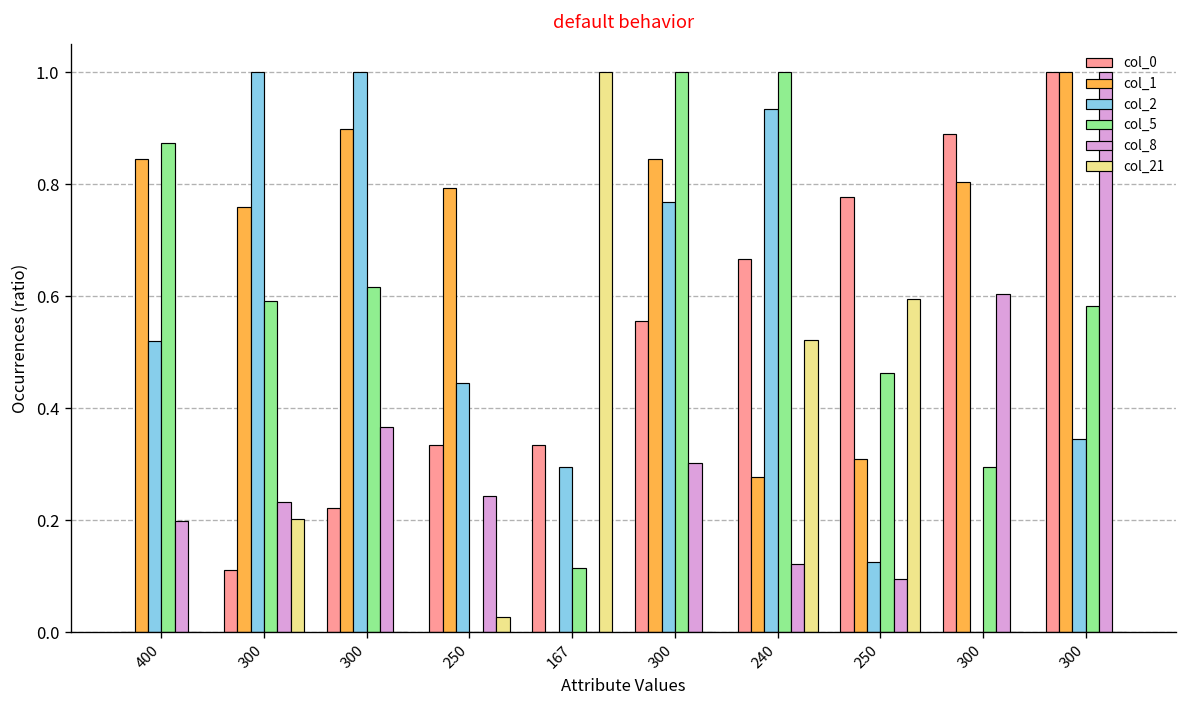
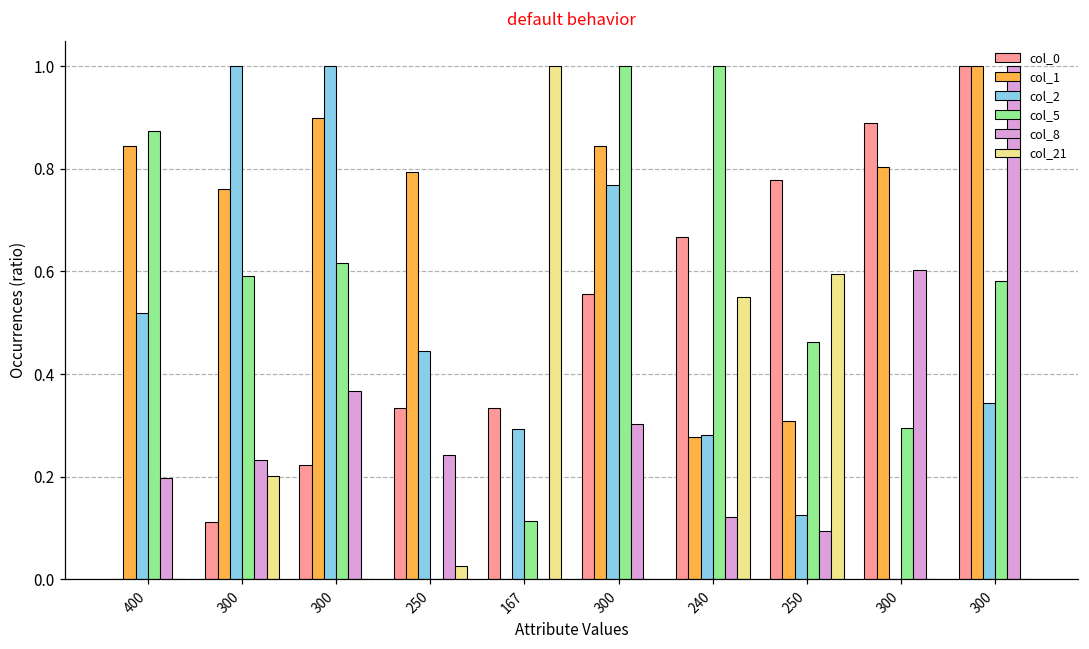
  {
    "col_0": {
      "400": 0.00,
      "167": 0.33,
      "240": 0.67
    },
    "col_1": {
      "400": 0.84,
      "167": 0.00,
      "240": 0.28
    },
    "col_2": {
      "400": 0.52,
      "167": 0.29,
-     "240": 0.93
+     "240": 0.28
    },
    "col_5": {
      "400": 0.87,
      "167": 0.11,
      "240": 1.00
    },
    "col_8": {
      "400": 0.20,
      "167": 0.00,
      "240": 0.12
    },
    "col_21": {
      "400": 0.00,
      "167": 1.00,
-     "240": 0.52
+     "240": 0.55
    }
  }
